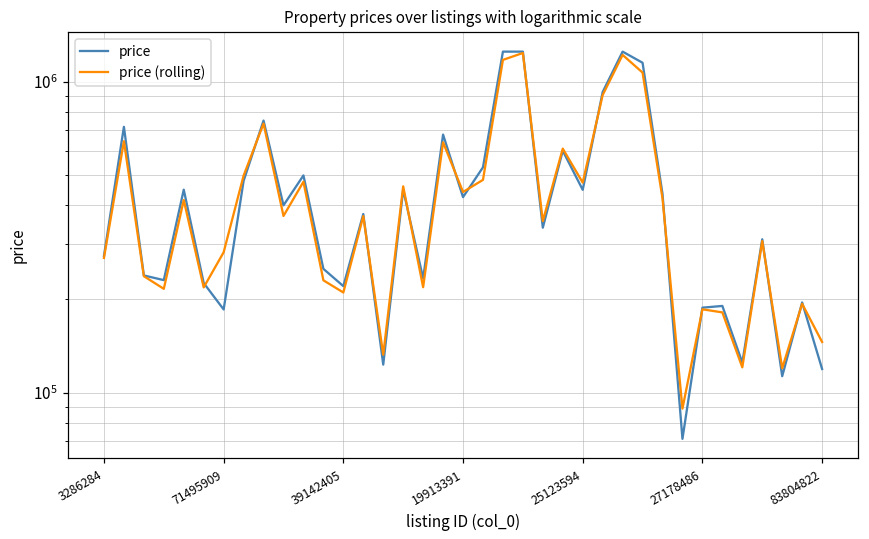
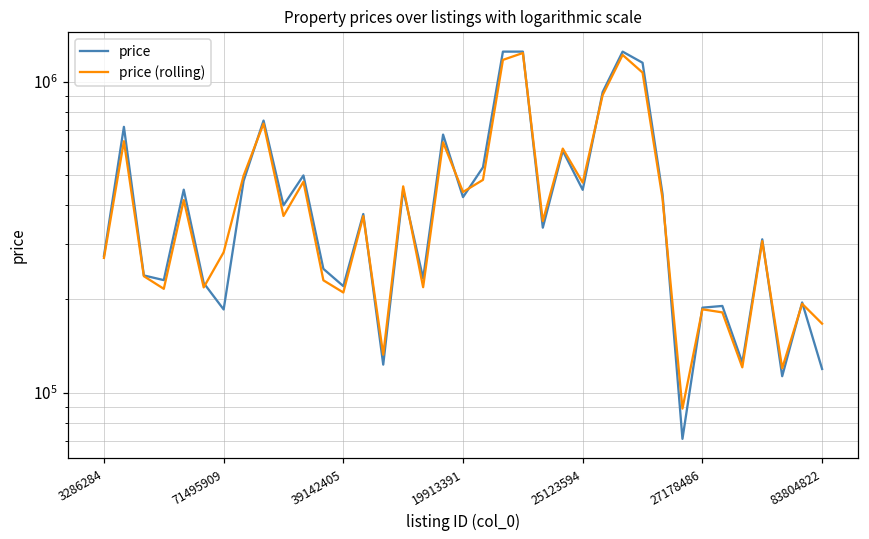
  {
    "price": {
      "71495909": 190000,
      "39142405": 220000,
      "19913391": 430000,
      "25123594": 450000,
      "83804822": 119000
    },
    "price (rolling)": {
      "71495909": 280000,
      "39142405": 210000,
      "19913391": 440000,
      "25123594": 470000,
-     "83804822": 150000
+     "83804822": 170000
    }
  }
